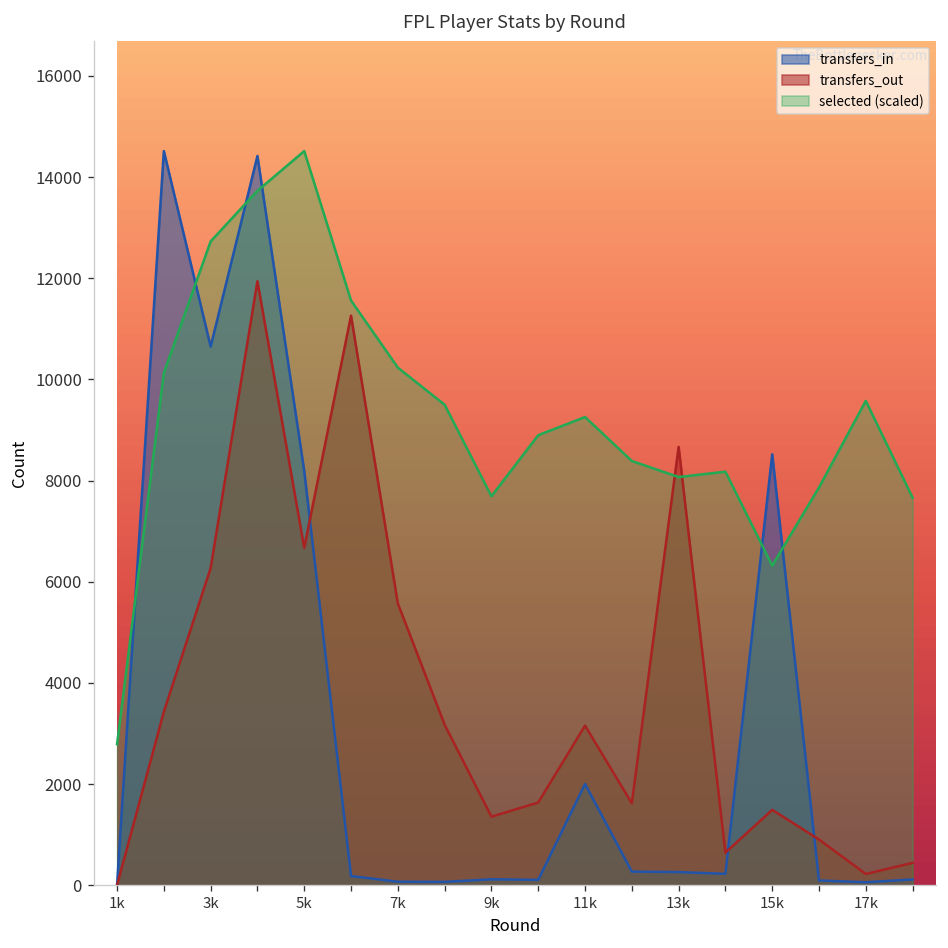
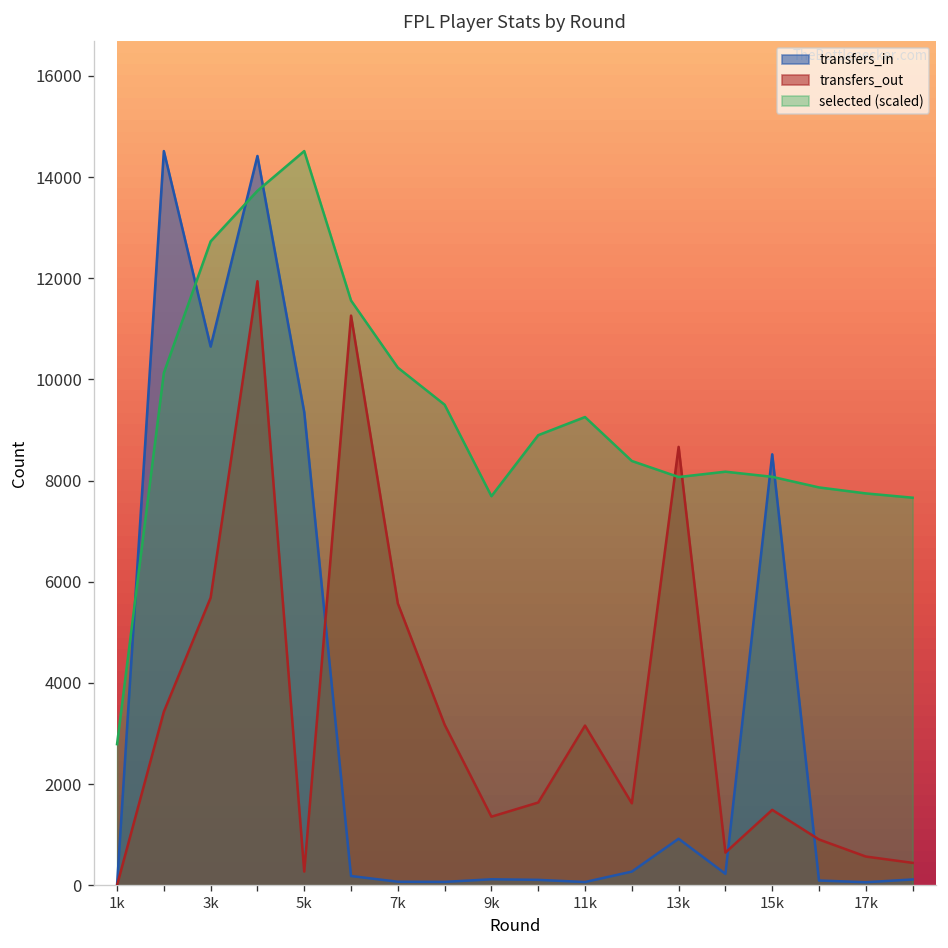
  {
    "transfers_in": {
      "3k": 10700,
-     "5k": 8200,
+     "5k": 9400,
      "7k": 100,
      "9k": 100,
-     "11k": 2000,
-     "13k": 300,
+     "11k": 100,
+     "13k": 900,
      "15k": 8500,
      "17k": 100
    },
    "transfers_out": {
-     "3k": 6300,
-     "5k": 6700,
+     "3k": 5700,
+     "5k": 300,
      "7k": 5600,
      "9k": 1400,
      "11k": 3200,
      "13k": 8700,
      "15k": 1500,
-     "17k": 200
+     "17k": 600
    },
    "selected (scaled)": {
      "1k": 2800,
      "3k": 12700,
      "5k": 14500,
      "7k": 10200,
      "9k": 7700,
      "11k": 9300,
      "13k": 8100,
-     "15k": 6300,
-     "17k": 9600
+     "15k": 8100,
+     "17k": 7700
    }
  }
